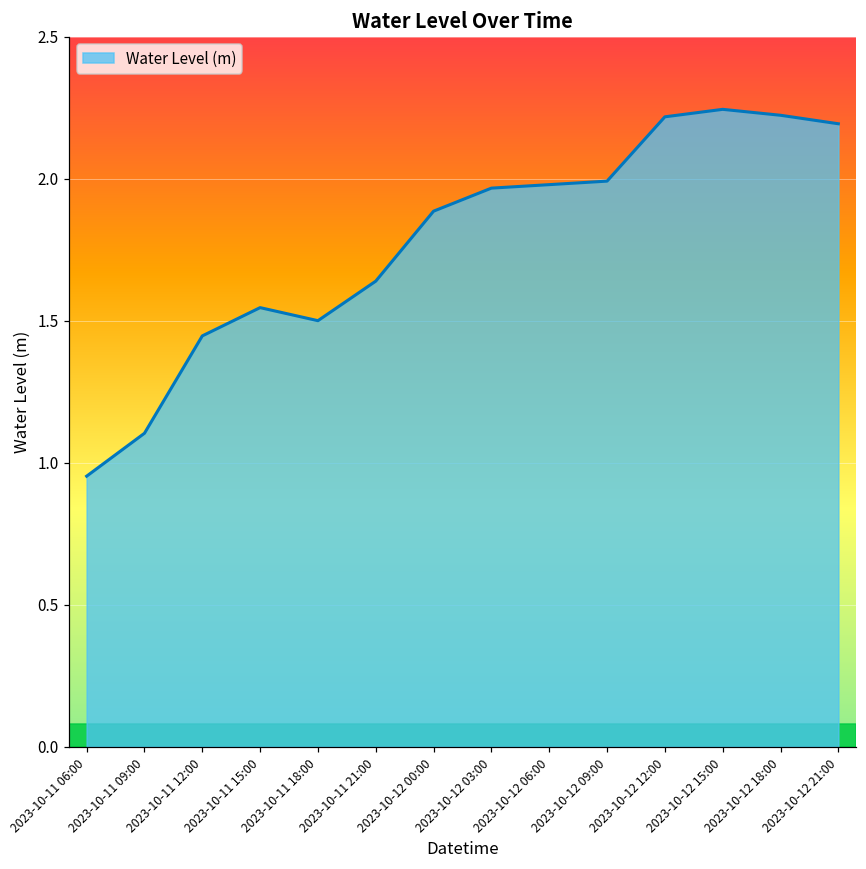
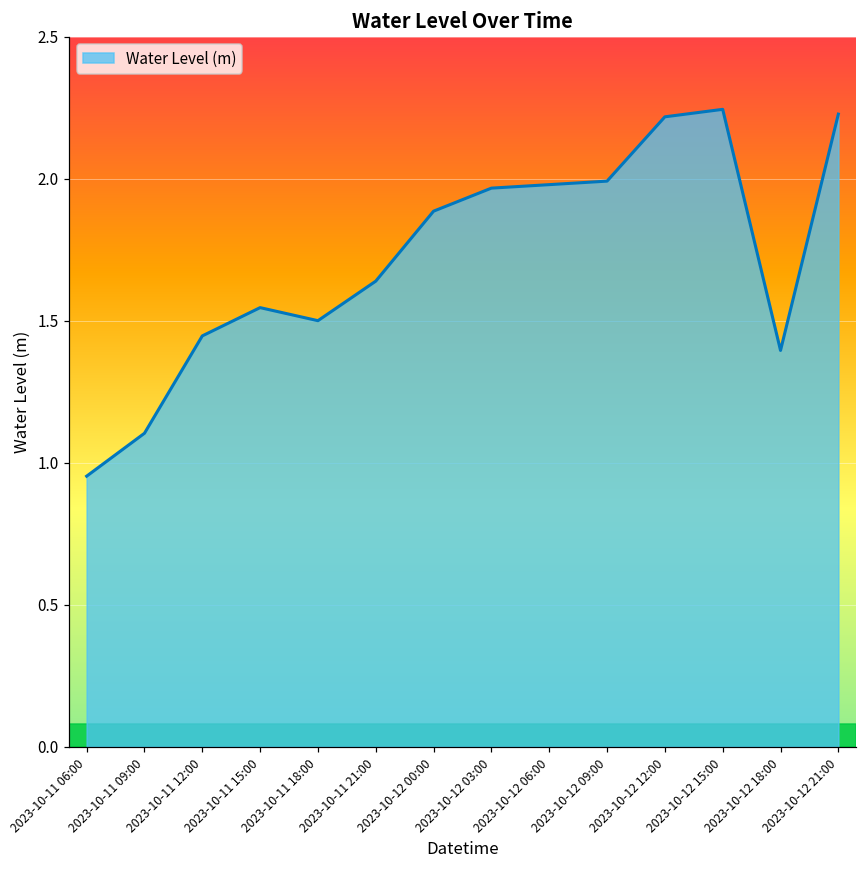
  {
    "2023-10-11 06:00": 0.95,
    "2023-10-11 09:00": 1.10,
    "2023-10-11 12:00": 1.45,
    "2023-10-11 15:00": 1.55,
    "2023-10-11 18:00": 1.50,
    "2023-10-11 21:00": 1.64,
    "2023-10-12 00:00": 1.89,
    "2023-10-12 03:00": 1.97,
    "2023-10-12 06:00": 1.98,
    "2023-10-12 09:00": 1.99,
    "2023-10-12 12:00": 2.22,
    "2023-10-12 15:00": 2.24,
-   "2023-10-12 18:00": 2.22,
-   "2023-10-12 21:00": 2.19
+   "2023-10-12 18:00": 1.40,
+   "2023-10-12 21:00": 2.23
  }
